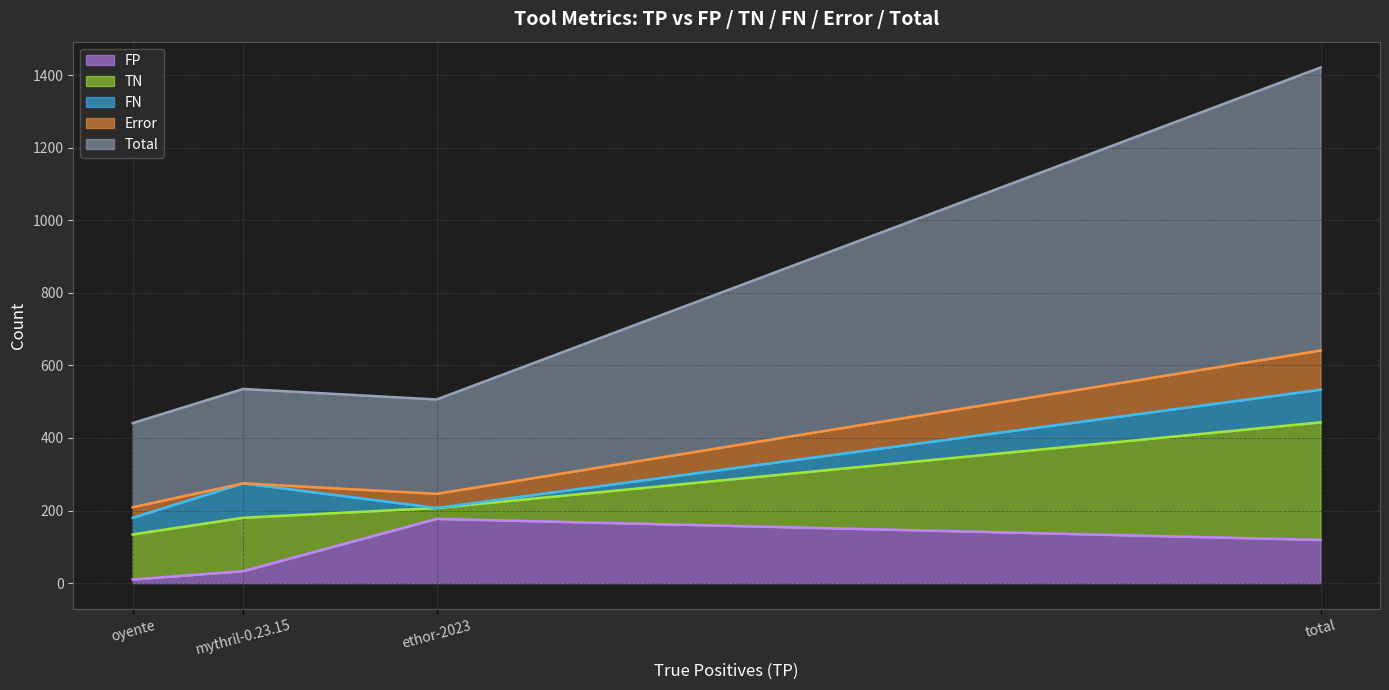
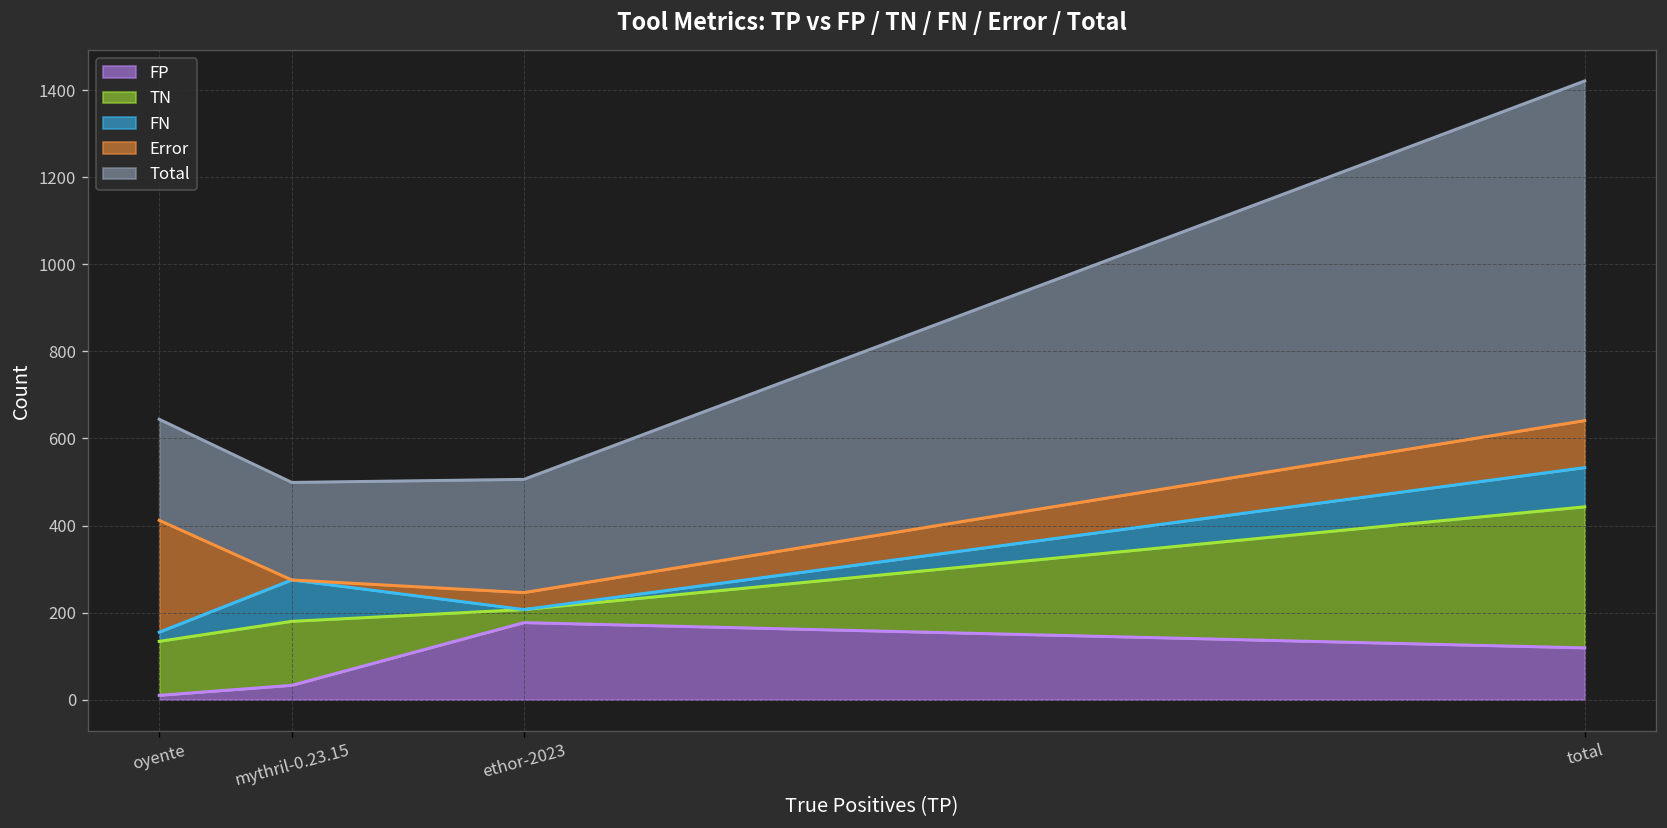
  {
    "FP": {
      "oyente": 10,
      "mythril-0.23.15": 30,
      "ethor-2023": 180,
      "total": 120
    },
    "TN": {
      "oyente": 120,
      "mythril-0.23.15": 150,
      "total": 320
    },
    "FN": {
-     "oyente": 50,
+     "oyente": 20,
      "total": 90
    },
    "Error": {
-     "oyente": 30,
+     "oyente": 260,
      "ethor-2023": 40,
      "total": 110
    },
    "Total": {
      "oyente": 230,
-     "mythril-0.23.15": 260,
+     "mythril-0.23.15": 220,
      "ethor-2023": 260,
      "total": 780
    }
  }
